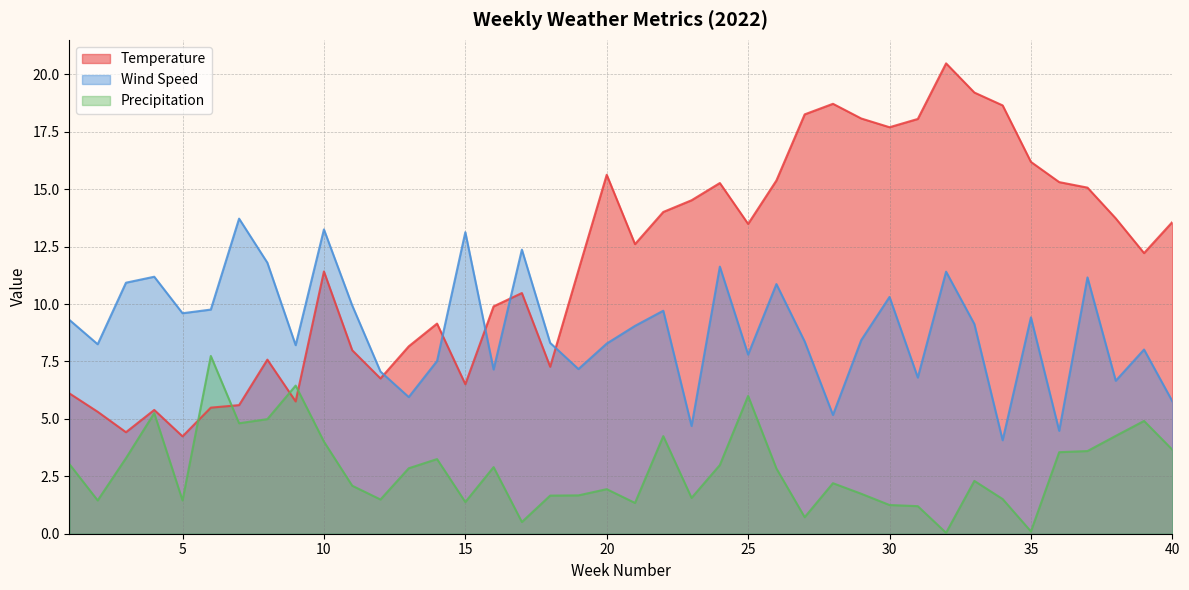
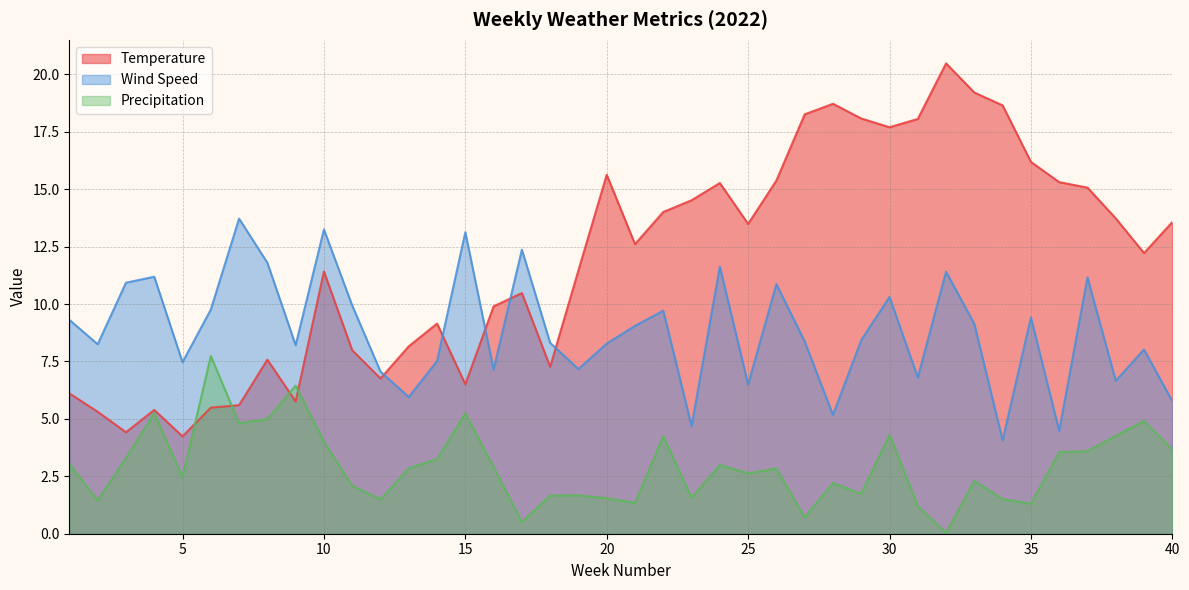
  {
    "Temperature": {
      "5": 4.2,
      "10": 11.4,
      "15": 6.5,
      "20": 15.6,
      "25": 13.5,
      "30": 17.7,
      "35": 16.2,
      "40": 13.6
    },
    "Wind Speed": {
-     "5": 9.6,
+     "5": 7.5,
      "10": 13.3,
      "15": 13.1,
      "20": 8.3,
-     "25": 7.8,
+     "25": 6.5,
      "30": 10.3,
      "35": 9.4,
      "40": 5.8
    },
    "Precipitation": {
-     "5": 1.5,
+     "5": 2.5,
      "10": 4.0,
-     "15": 1.4,
-     "20": 1.9,
-     "25": 6.0,
-     "30": 1.3,
-     "35": 0.1,
+     "15": 5.2,
+     "20": 1.6,
+     "25": 2.6,
+     "30": 4.3,
+     "35": 1.3,
      "40": 3.7
    }
  }
